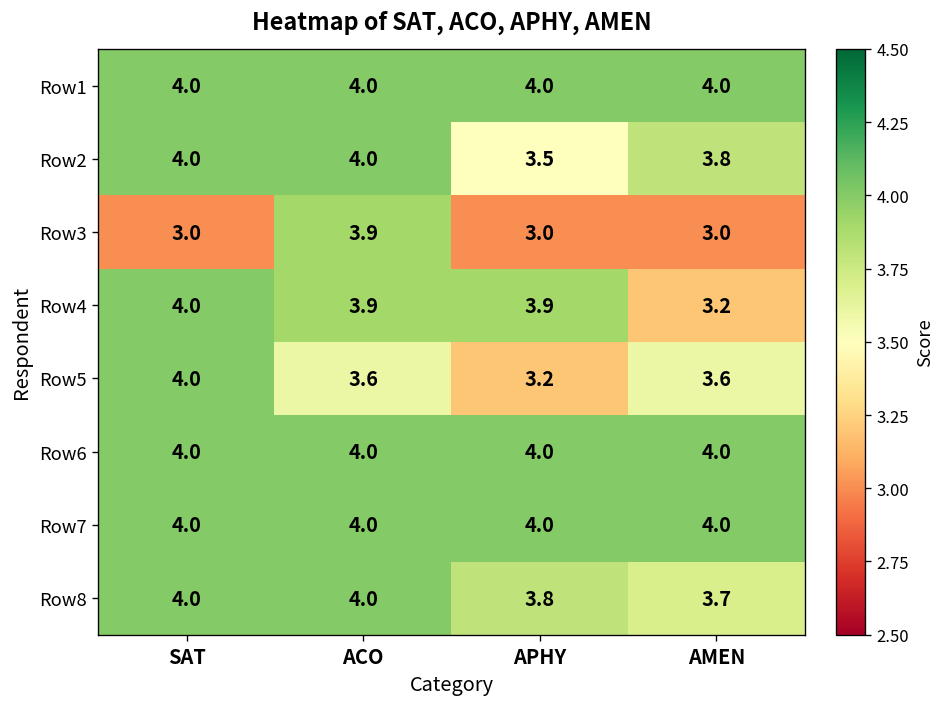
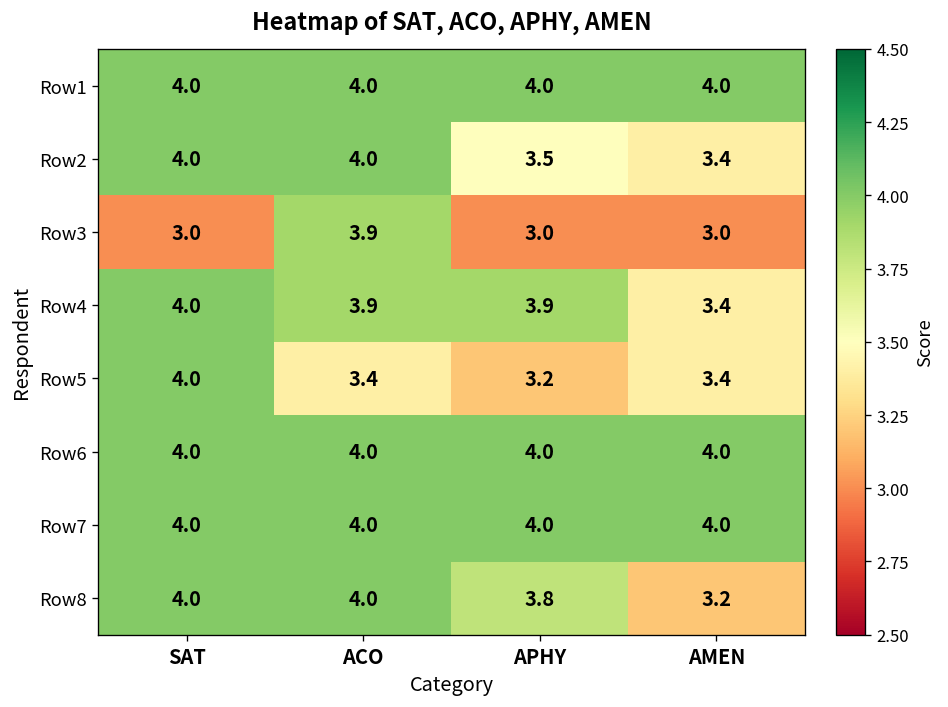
  {
    "Row1": {
      "SAT": 4.0,
      "ACO": 4.0,
      "APHY": 4.0,
      "AMEN": 4.0
    },
    "Row2": {
      "SAT": 4.0,
      "ACO": 4.0,
      "APHY": 3.5,
-     "AMEN": 3.8
+     "AMEN": 3.4
    },
    "Row3": {
      "SAT": 3.0,
      "ACO": 3.9,
      "APHY": 3.0,
      "AMEN": 3.0
    },
    "Row4": {
      "SAT": 4.0,
      "ACO": 3.9,
      "APHY": 3.9,
-     "AMEN": 3.2
+     "AMEN": 3.4
    },
    "Row5": {
      "SAT": 4.0,
-     "ACO": 3.6,
+     "ACO": 3.4,
      "APHY": 3.2,
-     "AMEN": 3.6
+     "AMEN": 3.4
    },
    "Row6": {
      "SAT": 4.0,
      "ACO": 4.0,
      "APHY": 4.0,
      "AMEN": 4.0
    },
    "Row7": {
      "SAT": 4.0,
      "ACO": 4.0,
      "APHY": 4.0,
      "AMEN": 4.0
    },
    "Row8": {
      "SAT": 4.0,
      "ACO": 4.0,
      "APHY": 3.8,
-     "AMEN": 3.7
+     "AMEN": 3.2
    }
  }
